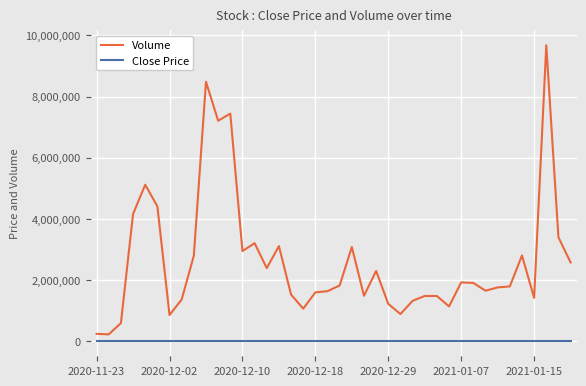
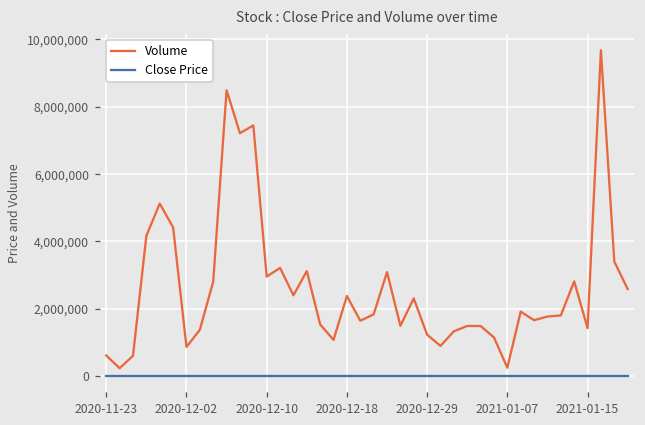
  {
    "Volume": {
-     "2020-11-23": "200,000",
+     "2020-11-23": "600,000",
      "2020-12-02": "900,000",
      "2020-12-10": "3,000,000",
-     "2020-12-18": "1,600,000",
+     "2020-12-18": "2,400,000",
      "2020-12-29": "1,200,000",
-     "2021-01-07": "1,900,000",
+     "2021-01-07": "200,000",
      "2021-01-15": "1,400,000"
    },
    "Close Price": {
      "2020-11-23": "0",
      "2020-12-02": "0",
      "2020-12-10": "0",
      "2020-12-18": "0",
      "2020-12-29": "0",
      "2021-01-07": "0",
      "2021-01-15": "0"
    }
  }
